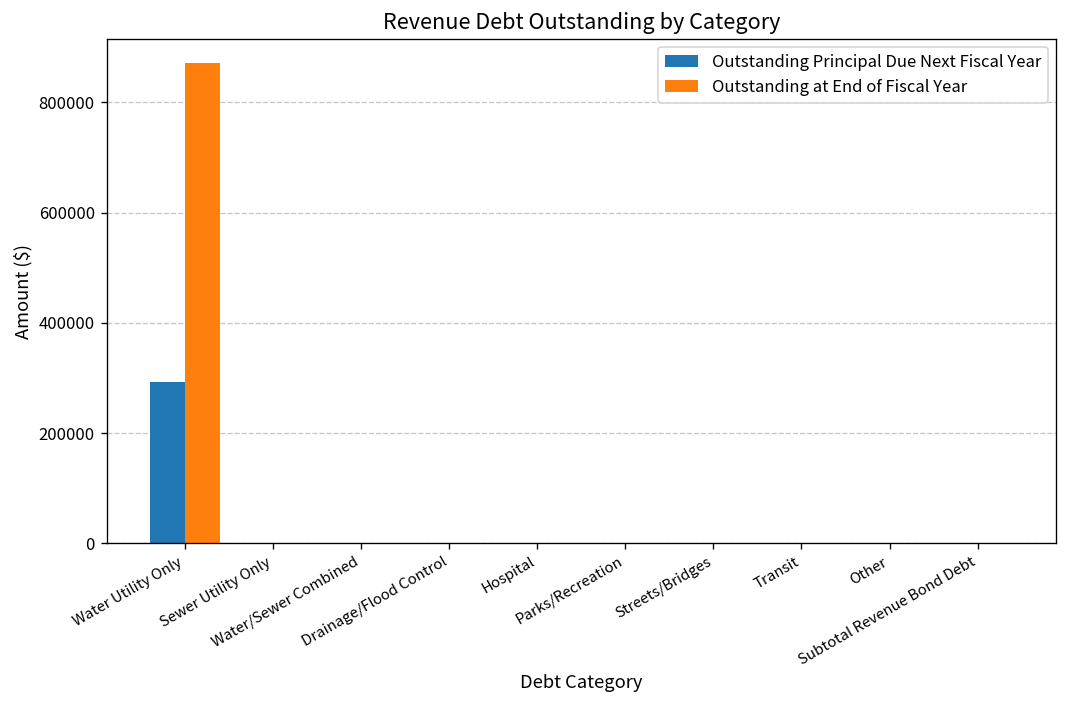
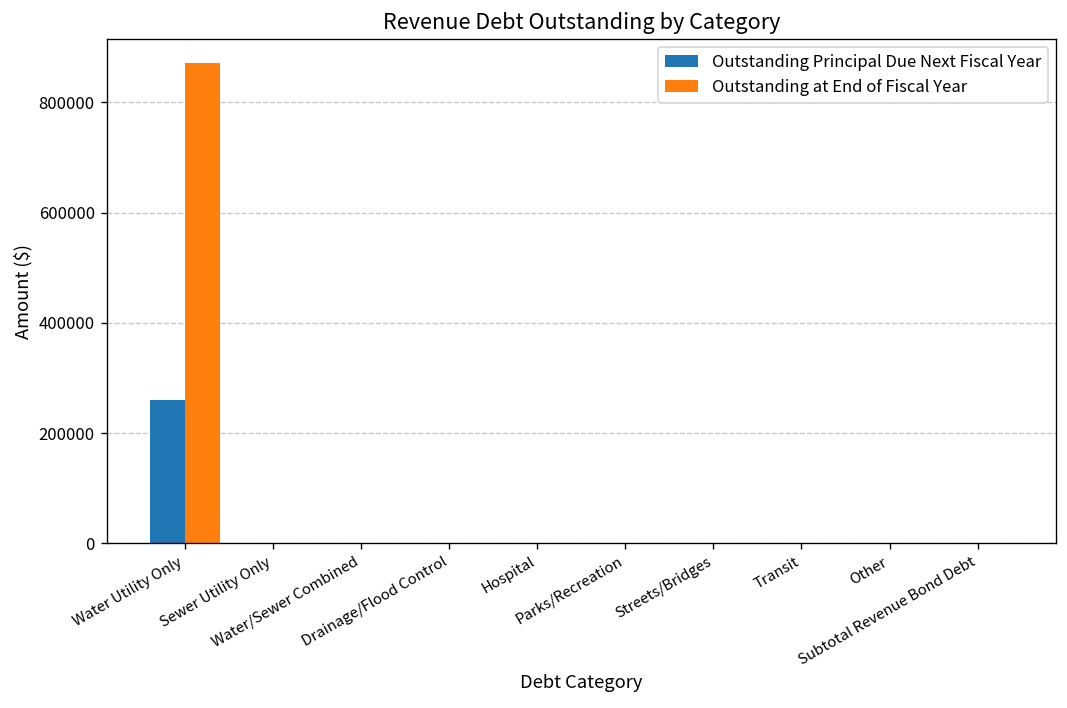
  {
    "Outstanding Principal Due Next Fiscal Year": {
-     "Water Utility Only": 290000,
+     "Water Utility Only": 260000,
      "Sewer Utility Only": 0,
      "Water/Sewer Combined": 0,
      "Drainage/Flood Control": 0,
      "Hospital": 0,
      "Parks/Recreation": 0,
      "Streets/Bridges": 0,
      "Transit": 0,
      "Other": 0,
      "Subtotal Revenue Bond Debt": 0
    },
    "Outstanding at End of Fiscal Year": {
      "Water Utility Only": 870000,
      "Sewer Utility Only": 0,
      "Water/Sewer Combined": 0,
      "Drainage/Flood Control": 0,
      "Hospital": 0,
      "Parks/Recreation": 0,
      "Streets/Bridges": 0,
      "Transit": 0,
      "Other": 0,
      "Subtotal Revenue Bond Debt": 0
    }
  }
